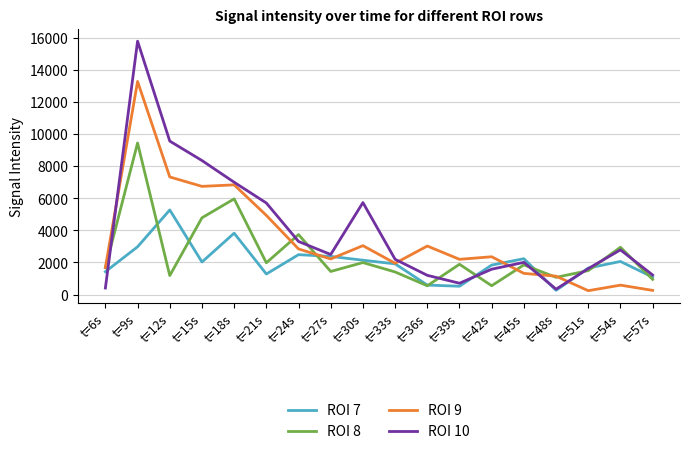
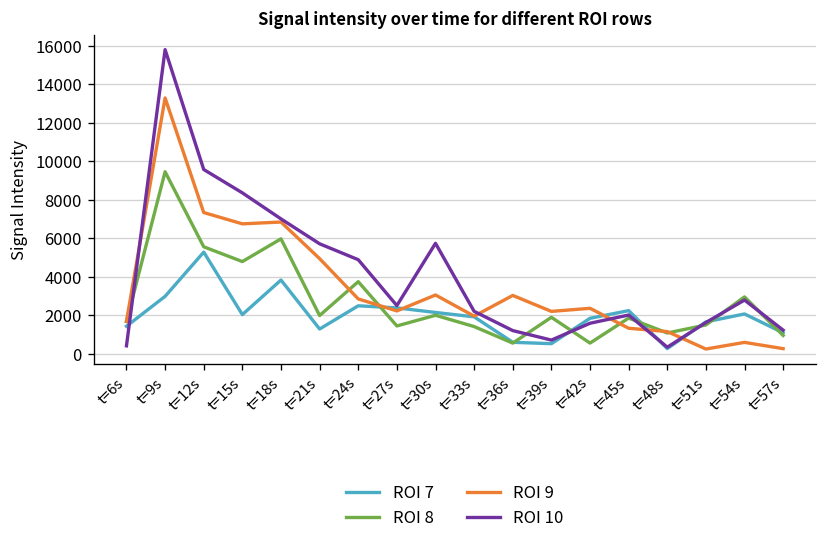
  {
    "ROI 7": {
      "t=6s": 1400,
      "t=9s": 3000,
      "t=12s": 5300,
      "t=15s": 2000,
      "t=18s": 3800,
      "t=21s": 1300,
      "t=24s": 2500,
      "t=39s": 500,
      "t=42s": 1800,
      "t=45s": 2200,
      "t=54s": 2100
    },
    "ROI 8": {
      "t=9s": 9500,
-     "t=12s": 1200,
+     "t=12s": 5600,
      "t=15s": 4800,
      "t=18s": 6000,
      "t=21s": 2000,
      "t=24s": 3700,
      "t=27s": 1400,
      "t=33s": 1400,
      "t=39s": 1900,
      "t=42s": 600,
      "t=54s": 3000
    },
    "ROI 9": {
      "t=9s": 13300,
      "t=12s": 7300,
      "t=15s": 6700,
      "t=18s": 6800,
      "t=21s": 4900,
      "t=24s": 2800,
      "t=27s": 2200,
      "t=30s": 3100,
      "t=36s": 3000,
      "t=39s": 2200,
      "t=42s": 2400,
      "t=45s": 1300,
      "t=51s": 200,
      "t=54s": 600,
      "t=57s": 300
    },
    "ROI 10": {
      "t=6s": 400,
      "t=9s": 15800,
      "t=12s": 9600,
      "t=15s": 8400,
      "t=18s": 7000,
      "t=21s": 5700,
-     "t=24s": 3300,
+     "t=24s": 4900,
      "t=30s": 5700,
      "t=33s": 2200,
      "t=36s": 1200,
      "t=39s": 700,
      "t=42s": 1600,
      "t=54s": 2800
    }
  }
